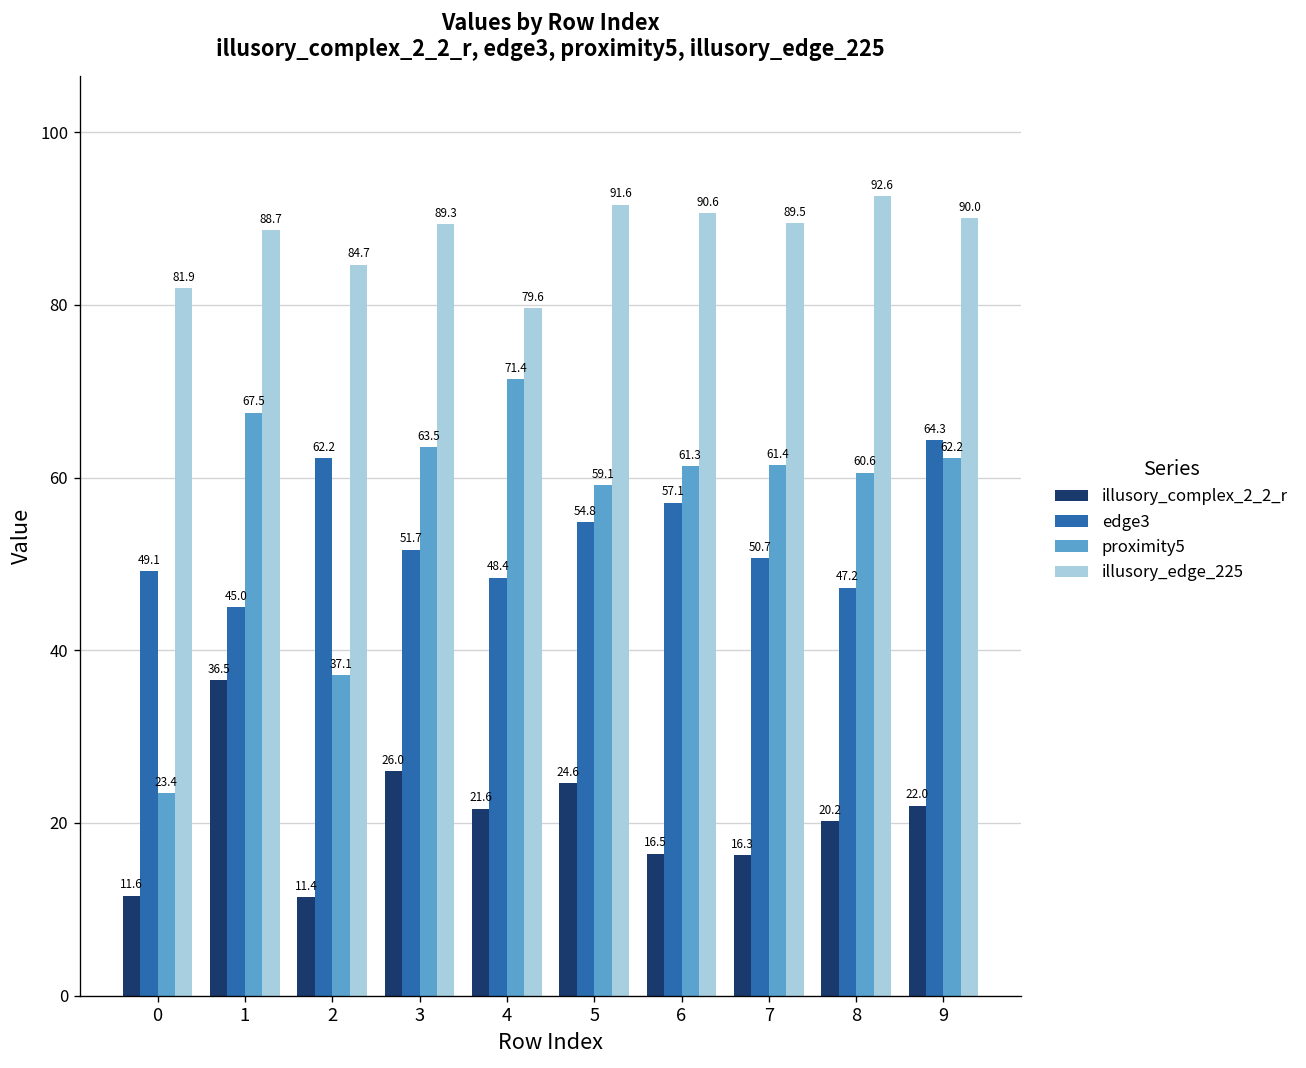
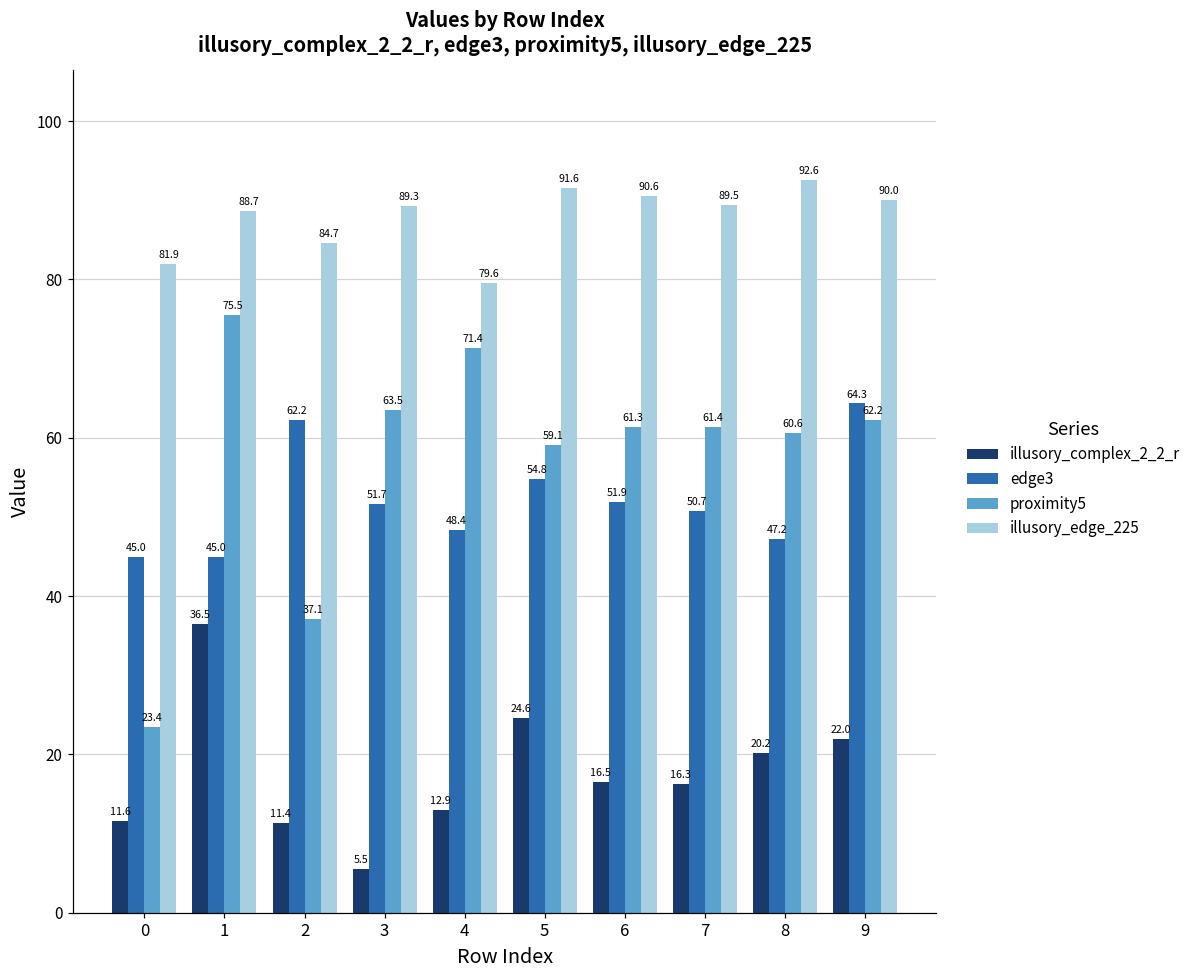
  {
    "illusory_complex_2_2_r": {
      "0": 11.6,
      "1": 36.5,
      "2": 11.4,
-     "3": 26.0,
-     "4": 21.6,
+     "3": 5.5,
+     "4": 12.9,
      "5": 24.6,
      "6": 16.5,
      "7": 16.3,
      "8": 20.2,
      "9": 22.0
    },
    "edge3": {
-     "0": 49.1,
+     "0": 45.0,
      "1": 45.0,
      "2": 62.2,
      "3": 51.7,
      "4": 48.4,
      "5": 54.8,
-     "6": 57.1,
+     "6": 51.9,
      "7": 50.7,
      "8": 47.2,
      "9": 64.3
    },
    "proximity5": {
      "0": 23.4,
-     "1": 67.5,
+     "1": 75.5,
      "2": 37.1,
      "3": 63.5,
      "4": 71.4,
      "5": 59.1,
      "6": 61.3,
      "7": 61.4,
      "8": 60.6,
      "9": 62.2
    },
    "illusory_edge_225": {
      "0": 81.9,
      "1": 88.7,
      "2": 84.7,
      "3": 89.3,
      "4": 79.6,
      "5": 91.6,
      "6": 90.6,
      "7": 89.5,
      "8": 92.6,
      "9": 90.0
    }
  }
